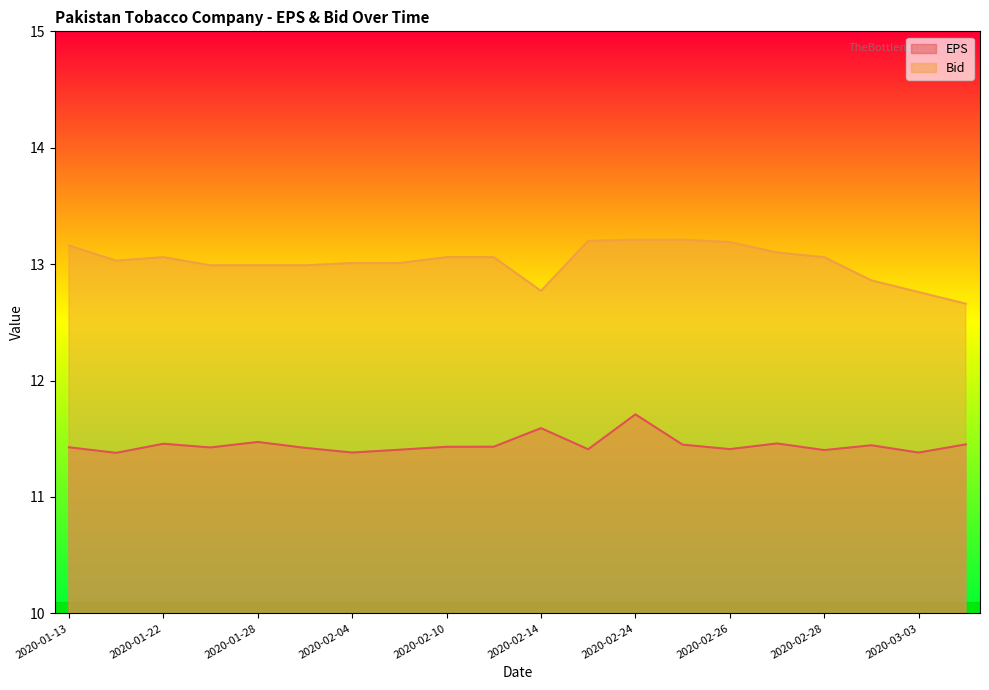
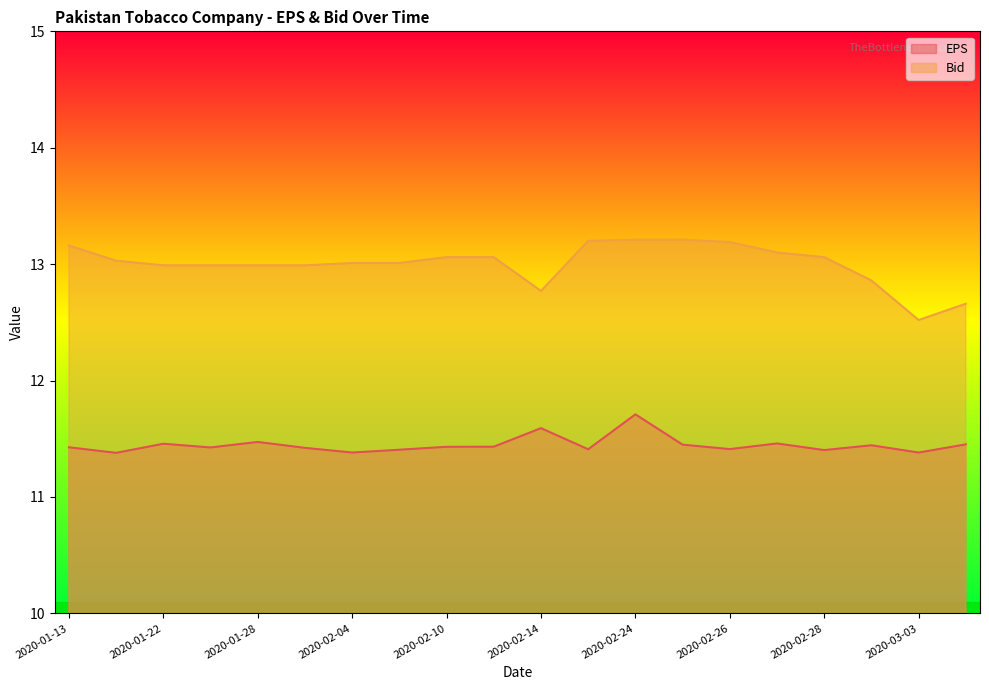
  {
    "EPS": {
      "2020-01-13": 11.43,
      "2020-01-22": 11.46,
      "2020-01-28": 11.47,
      "2020-02-04": 11.38,
      "2020-02-10": 11.43,
      "2020-02-14": 11.59,
      "2020-02-24": 11.71,
      "2020-02-26": 11.41,
      "2020-02-28": 11.40,
      "2020-03-03": 11.38
    },
    "Bid": {
      "2020-01-13": 13.16,
-     "2020-01-22": 13.06,
+     "2020-01-22": 12.99,
      "2020-01-28": 12.99,
      "2020-02-04": 13.01,
      "2020-02-10": 13.06,
      "2020-02-14": 12.77,
      "2020-02-24": 13.21,
      "2020-02-26": 13.19,
      "2020-02-28": 13.06,
-     "2020-03-03": 12.76
+     "2020-03-03": 12.52
    }
  }
